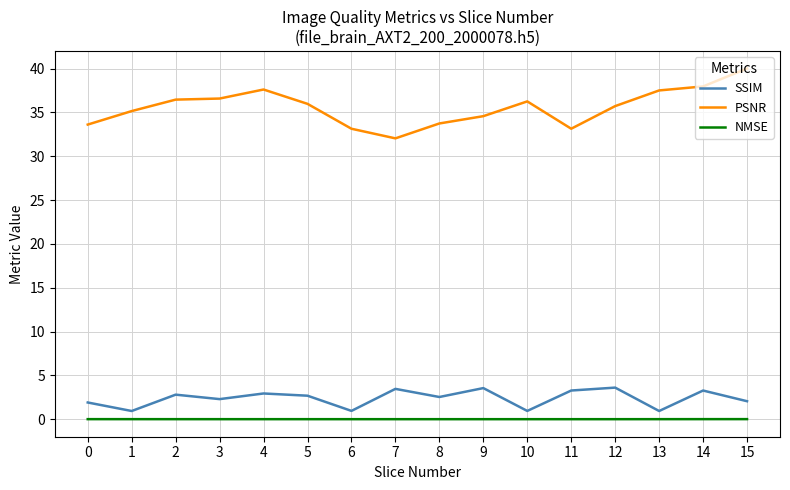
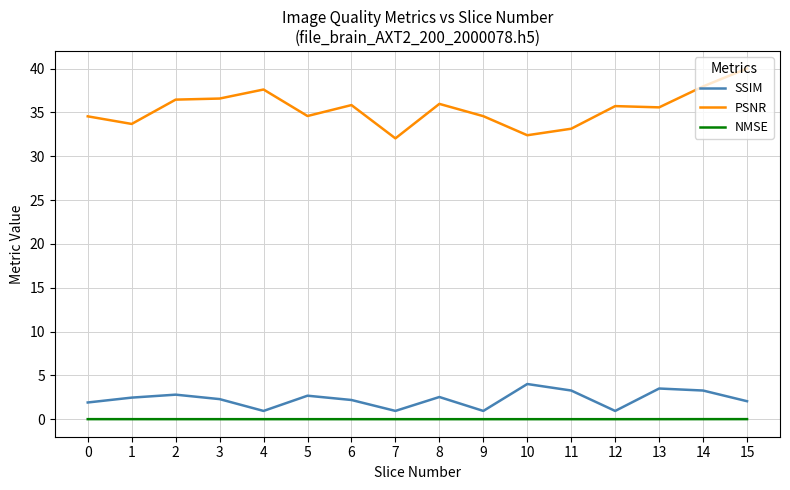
  {
    "SSIM": {
      "0": 2,
-     "1": 1,
+     "1": 2,
      "2": 3,
      "3": 2,
-     "4": 3,
+     "4": 1,
      "5": 3,
-     "6": 1,
-     "7": 3,
+     "6": 2,
+     "7": 1,
      "8": 3,
-     "9": 4,
-     "10": 1,
+     "9": 1,
+     "10": 4,
      "11": 3,
-     "12": 4,
-     "13": 1,
+     "12": 1,
+     "13": 4,
      "14": 3,
      "15": 2
    },
    "PSNR": {
-     "0": 34,
-     "1": 35,
+     "0": 35,
+     "1": 34,
      "2": 36,
      "3": 37,
      "4": 38,
-     "5": 36,
-     "6": 33,
+     "5": 35,
+     "6": 36,
      "7": 32,
-     "8": 34,
+     "8": 36,
      "9": 35,
-     "10": 36,
+     "10": 32,
      "11": 33,
      "12": 36,
-     "13": 38
+     "13": 36
    },
    "NMSE": {
      "0": 0,
      "1": 0,
      "2": 0,
      "3": 0,
      "4": 0,
      "5": 0,
      "6": 0,
      "7": 0,
      "8": 0,
      "9": 0,
      "10": 0,
      "11": 0,
      "12": 0,
      "13": 0,
      "14": 0,
      "15": 0
    }
  }
